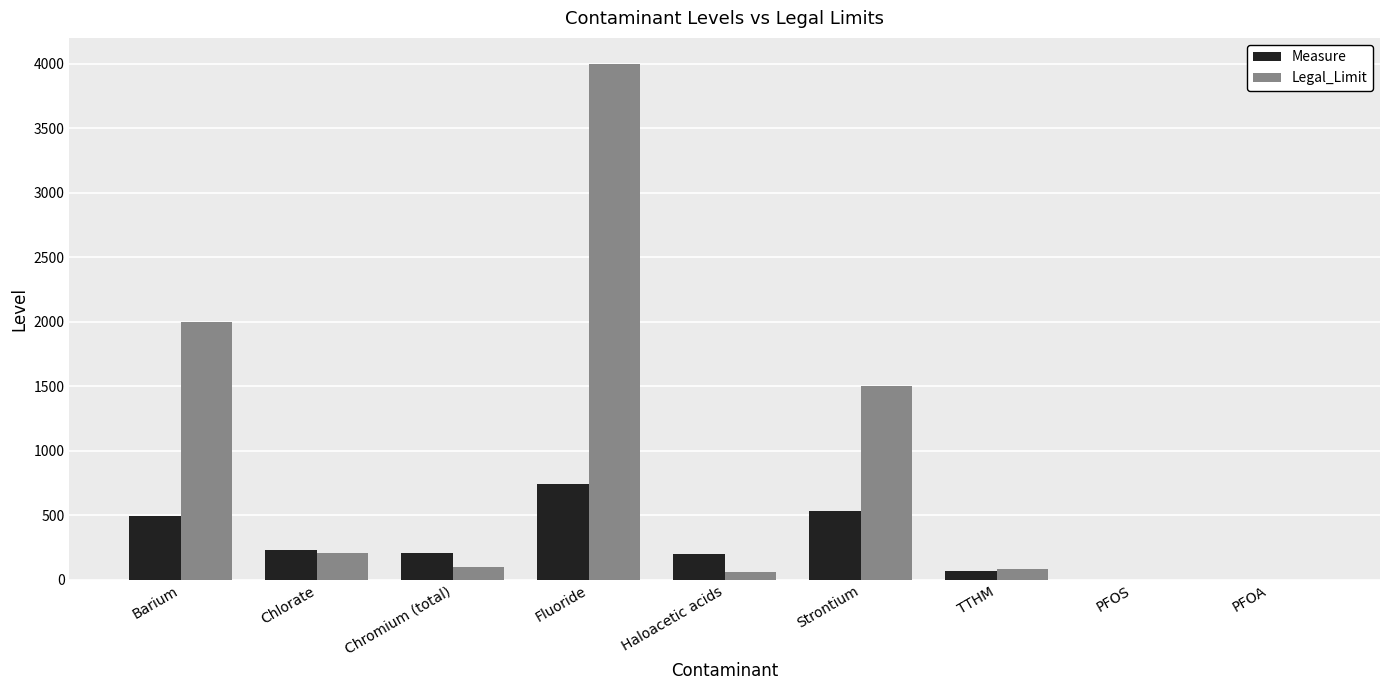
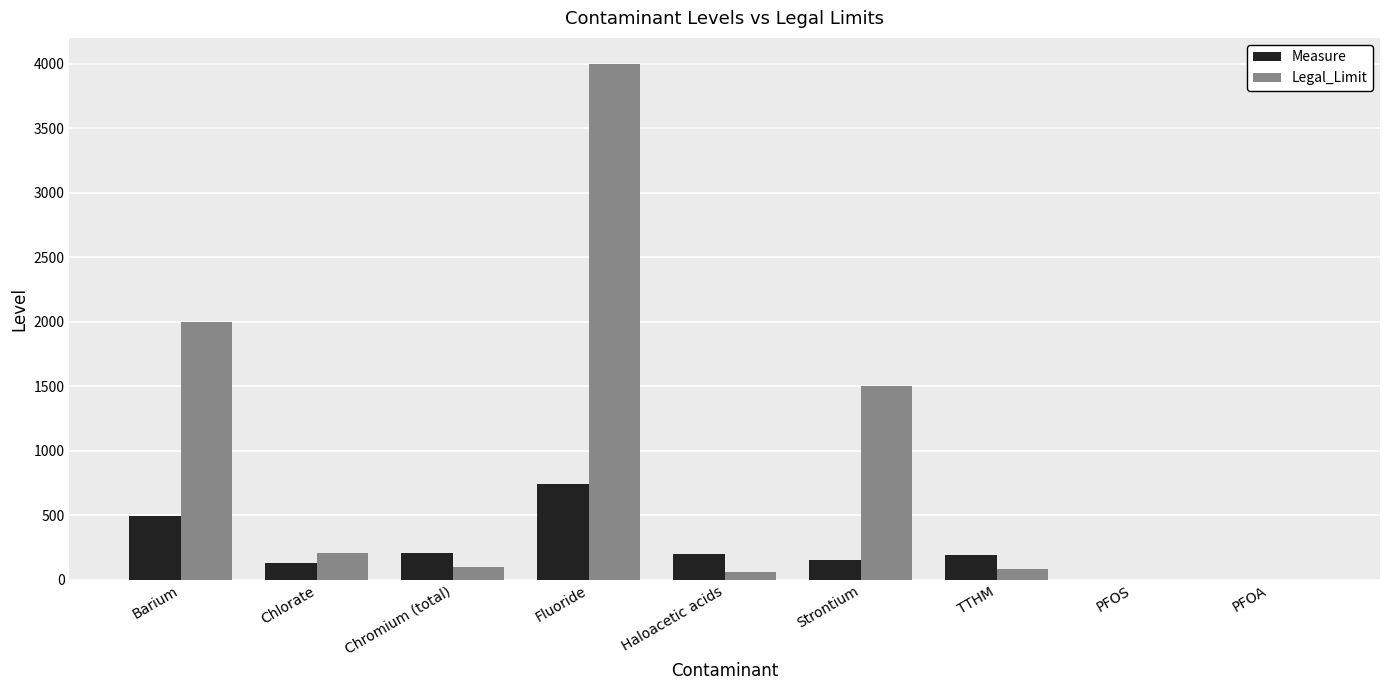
  {
    "Measure": {
      "Barium": 490,
-     "Chlorate": 230,
+     "Chlorate": 130,
      "Chromium (total)": 210,
      "Fluoride": 740,
      "Haloacetic acids": 200,
-     "Strontium": 530,
-     "TTHM": 70
+     "Strontium": 150,
+     "TTHM": 190
    },
    "Legal_Limit": {
      "Barium": 2000,
      "Chlorate": 210,
      "Chromium (total)": 100,
      "Fluoride": 4000,
      "Haloacetic acids": 60,
      "Strontium": 1500,
      "TTHM": 80
    }
  }
